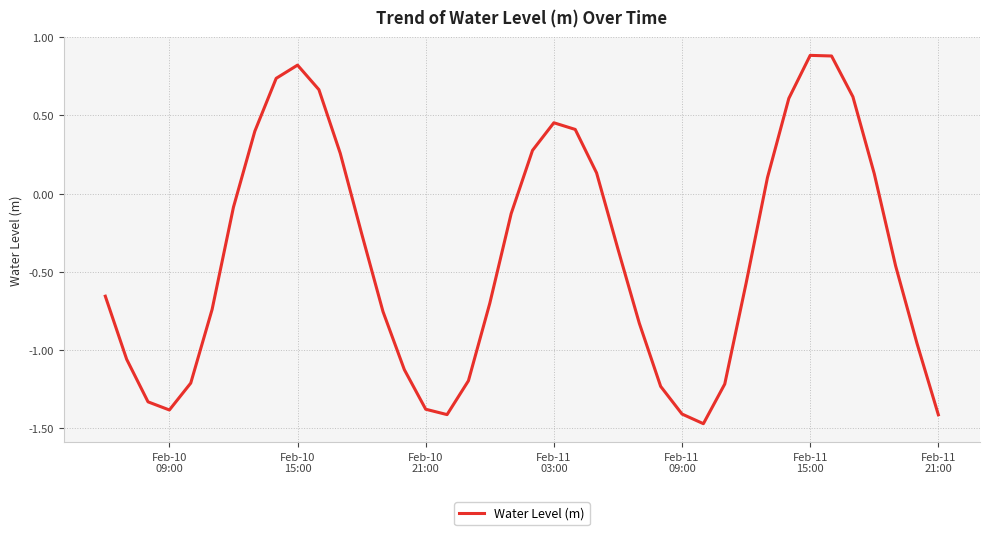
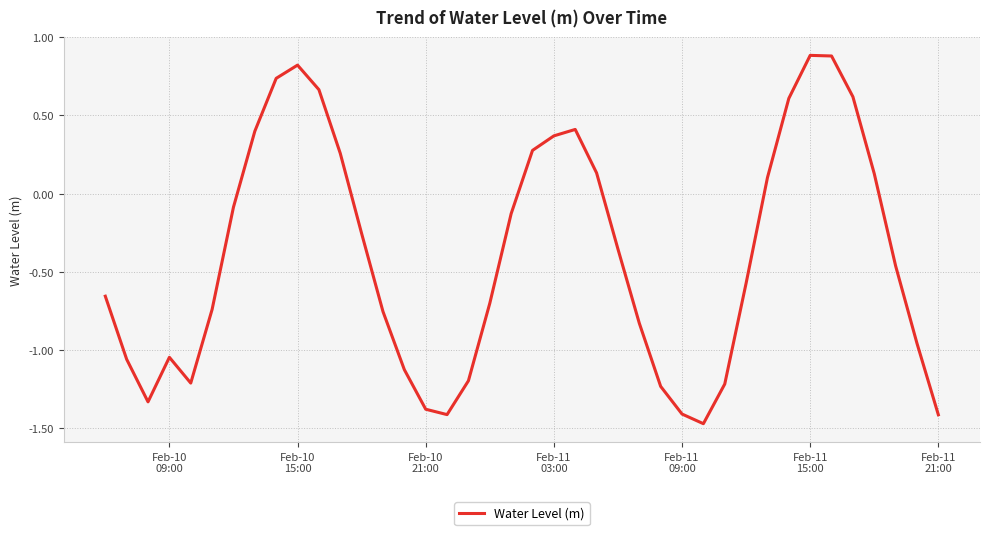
  {
-   "Feb-10 09:00": -1.38,
+   "Feb-10 09:00": -1.05,
    "Feb-10 15:00": 0.82,
    "Feb-10 21:00": -1.38,
-   "Feb-11 03:00": 0.45,
+   "Feb-11 03:00": 0.37,
    "Feb-11 09:00": -1.41,
    "Feb-11 15:00": 0.88,
    "Feb-11 21:00": -1.41
  }
